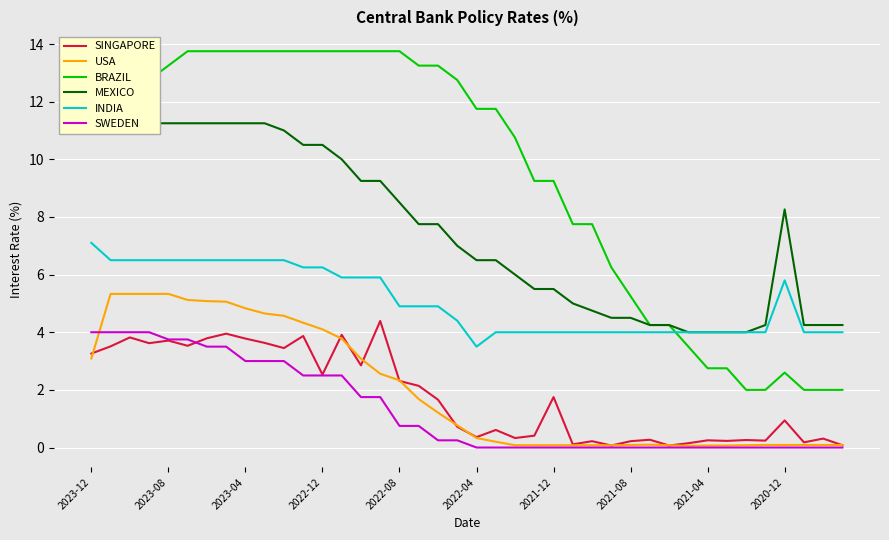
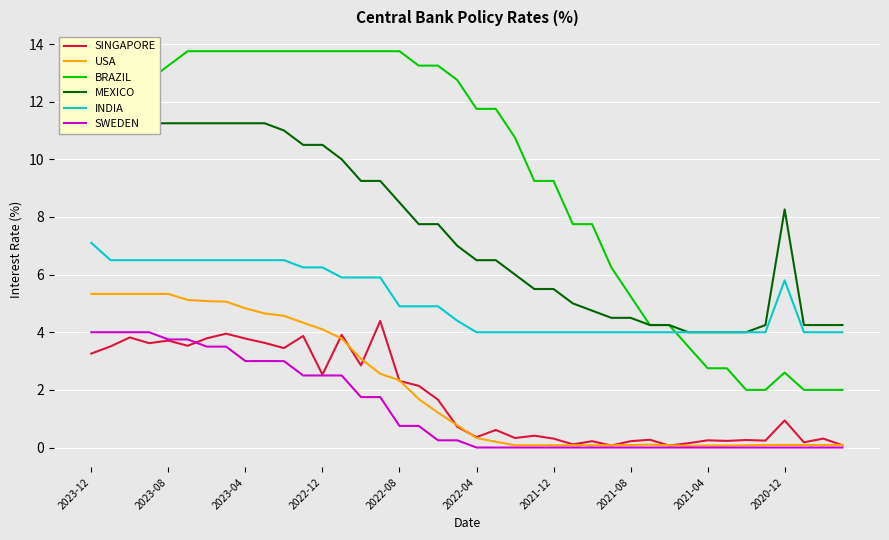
  {
    "SINGAPORE": {
      "2023-12": 3.3,
      "2023-04": 3.8,
-     "2021-12": 1.8,
+     "2021-12": 0.3,
      "2021-08": 0.2,
      "2021-04": 0.3,
      "2020-12": 0.9
    },
    "USA": {
-     "2023-12": 3.1,
+     "2023-12": 5.3,
      "2023-08": 5.3,
      "2023-04": 4.8,
      "2022-12": 4.1,
      "2021-08": 0.1,
      "2020-12": 0.1
    },
    "BRAZIL": {
      "2023-08": 13.3,
      "2023-04": 13.8,
      "2022-12": 13.8,
      "2022-08": 13.8,
      "2022-04": 11.8,
      "2021-12": 9.3,
      "2021-08": 5.3,
      "2021-04": 2.8,
      "2020-12": 2.6
    },
    "MEXICO": {
      "2023-08": 11.3,
      "2023-04": 11.3,
      "2022-12": 10.5,
      "2022-08": 8.5,
      "2022-04": 6.5,
      "2021-12": 5.5,
      "2021-08": 4.5,
      "2020-12": 8.3
    },
    "INDIA": {
      "2023-12": 7.1,
      "2023-08": 6.5,
      "2023-04": 6.5,
      "2022-12": 6.3,
      "2022-08": 4.9,
-     "2022-04": 3.5,
+     "2022-04": 4.0,
      "2021-12": 4.0,
      "2021-08": 4.0,
      "2020-12": 5.8
    },
    "SWEDEN": {
      "2023-12": 4.0,
      "2023-04": 3.0,
      "2022-08": 0.8,
      "2022-04": 0.0,
      "2021-08": 0.0,
      "2020-12": 0.0
    }
  }
